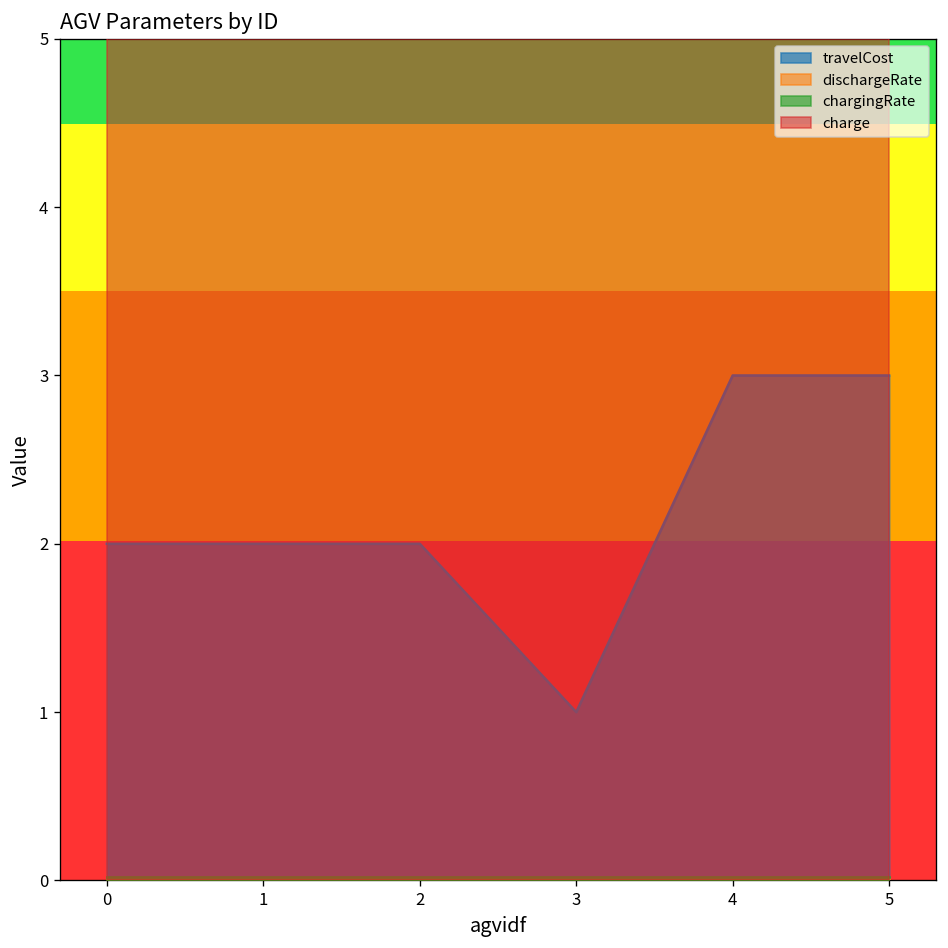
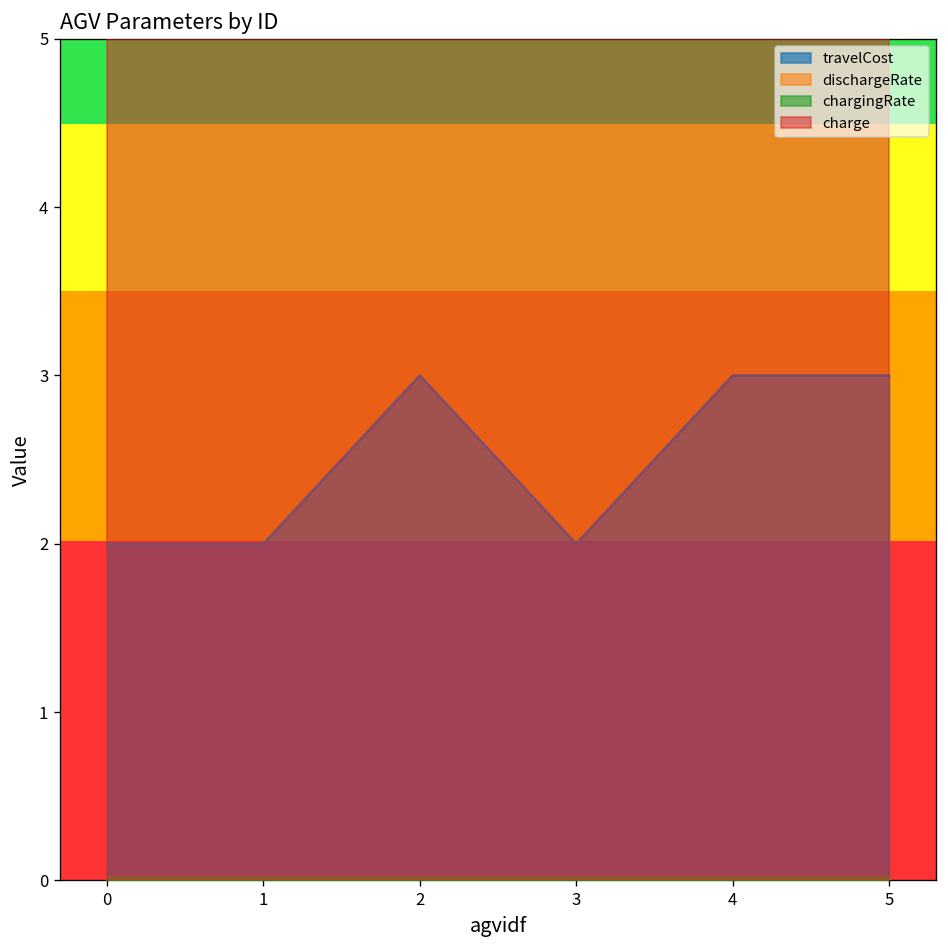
  {
    "travelCost": {
      "0": 2,
      "1": 2,
-     "2": 2,
-     "3": 1,
+     "2": 3,
+     "3": 2,
      "4": 3,
      "5": 3
    }
  }
